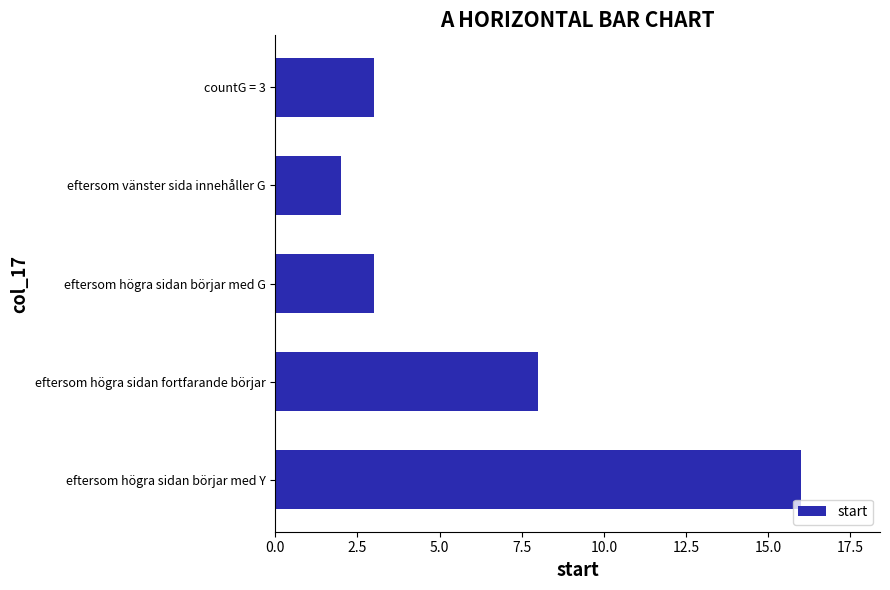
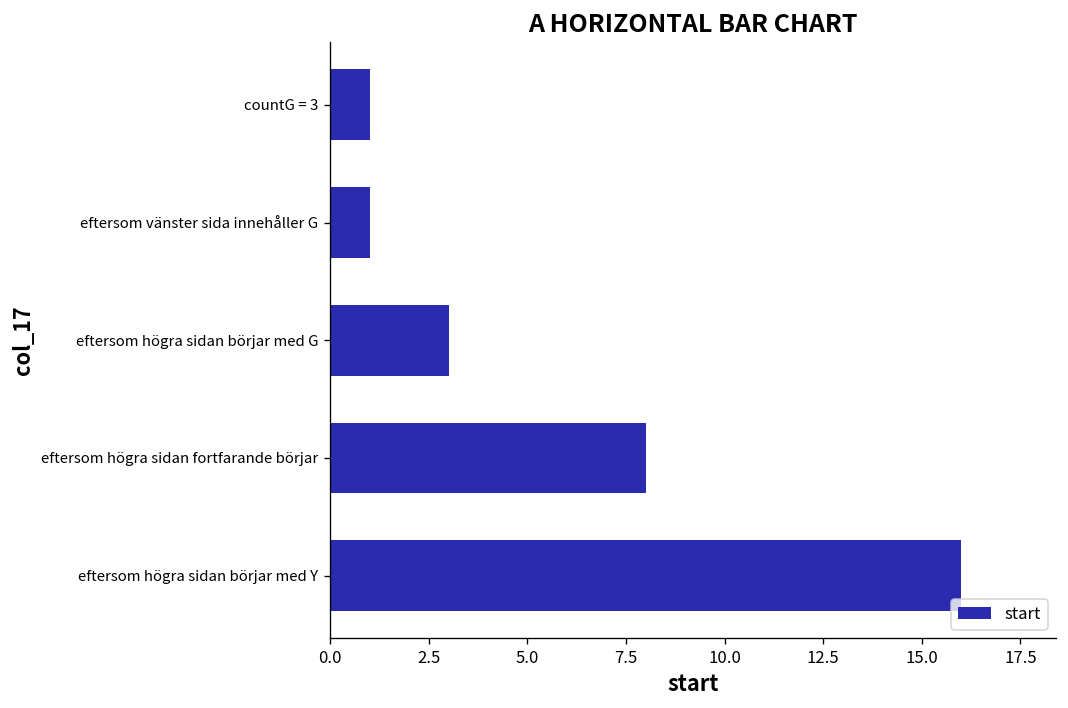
  {
-   "countG = 3": 3,
-   "eftersom vänster sida innehåller G": 2,
+   "countG = 3": 1,
+   "eftersom vänster sida innehåller G": 1,
    "eftersom högra sidan börjar med G": 3,
    "eftersom högra sidan fortfarande börjar": 8,
    "eftersom högra sidan börjar med Y": 16
  }
